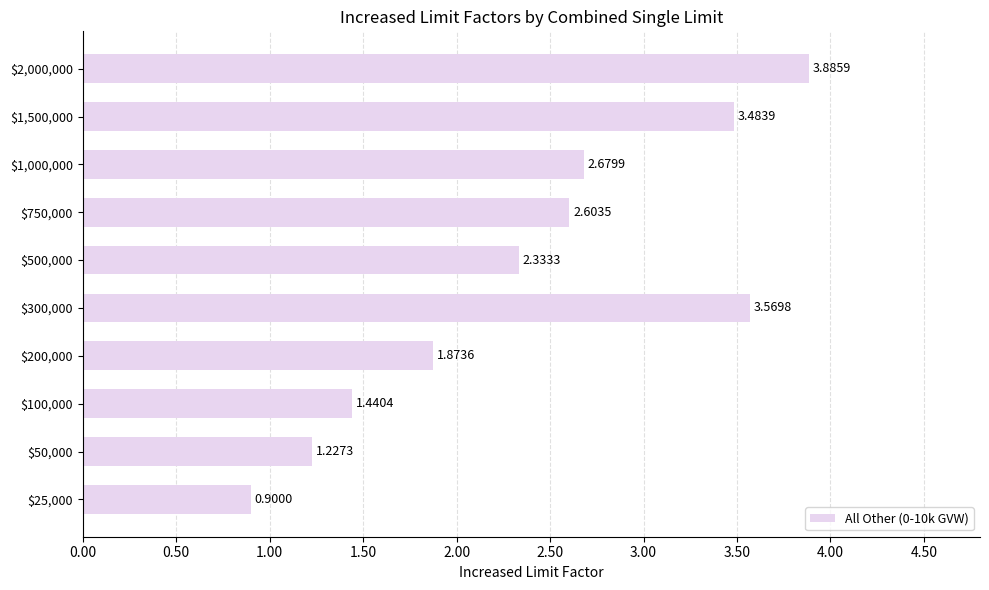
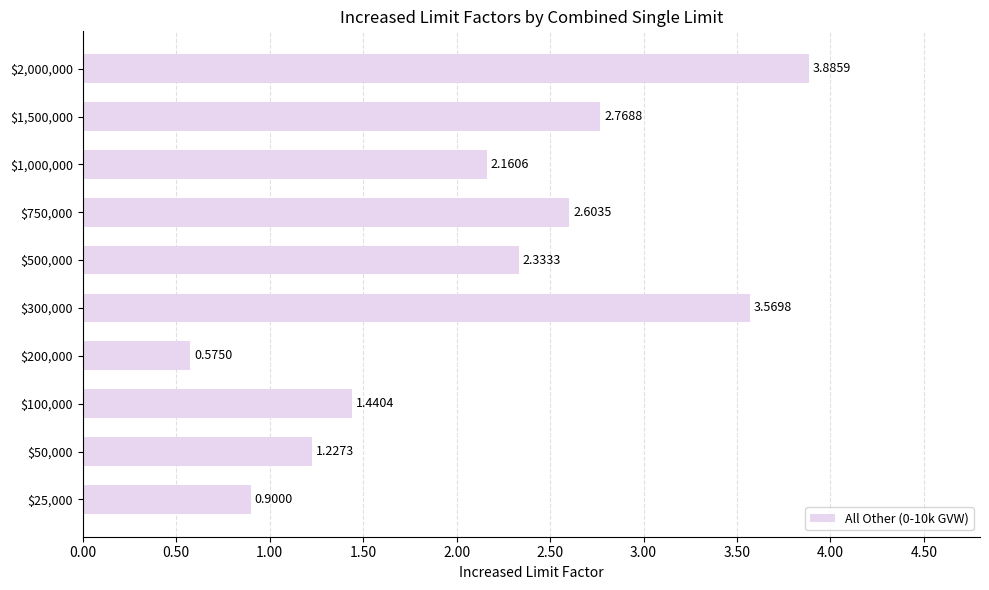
  {
    "$2,000,000": 3.8859,
-   "$1,500,000": 3.4839,
-   "$1,000,000": 2.6799,
+   "$1,500,000": 2.7688,
+   "$1,000,000": 2.1606,
    "$750,000": 2.6035,
    "$500,000": 2.3333,
    "$300,000": 3.5698,
-   "$200,000": 1.8736,
+   "$200,000": 0.5750,
    "$100,000": 1.4404,
    "$50,000": 1.2273,
    "$25,000": 0.9000
  }
